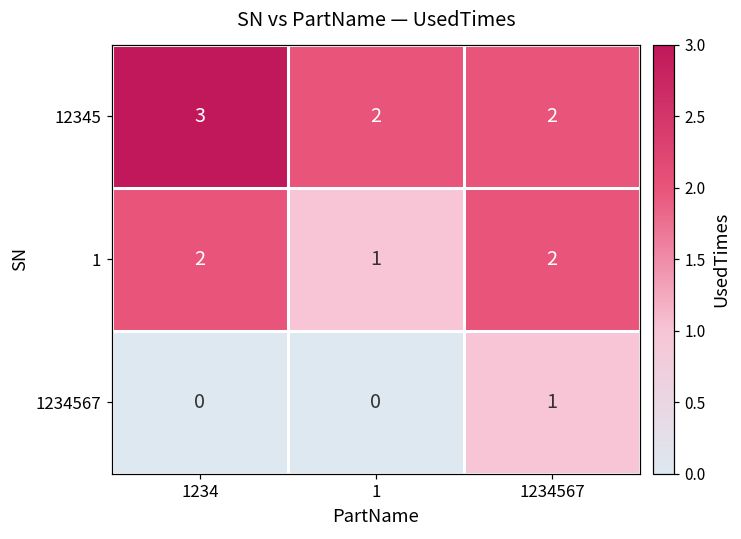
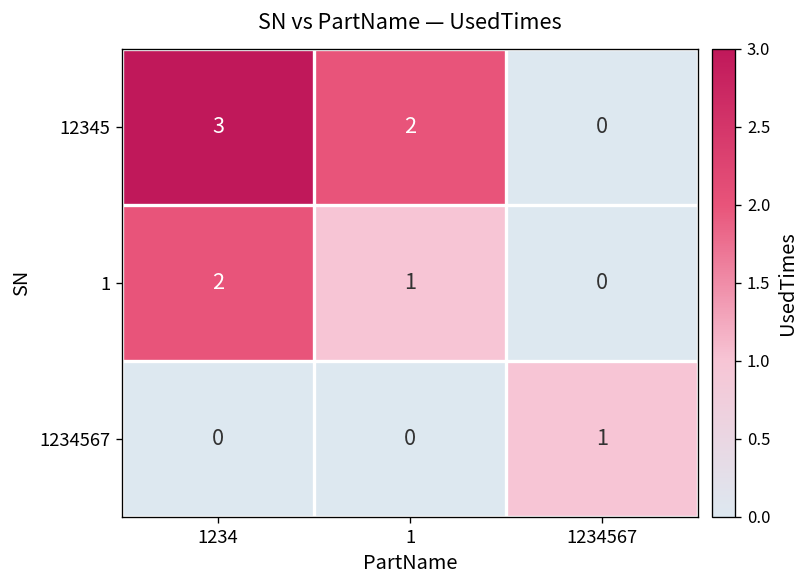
  {
    "12345": {
      "1234": 3,
      "1": 2,
-     "1234567": 2
+     "1234567": 0
    },
    "1": {
      "1234": 2,
      "1": 1,
-     "1234567": 2
+     "1234567": 0
    },
    "1234567": {
      "1234": 0,
      "1": 0,
      "1234567": 1
    }
  }
